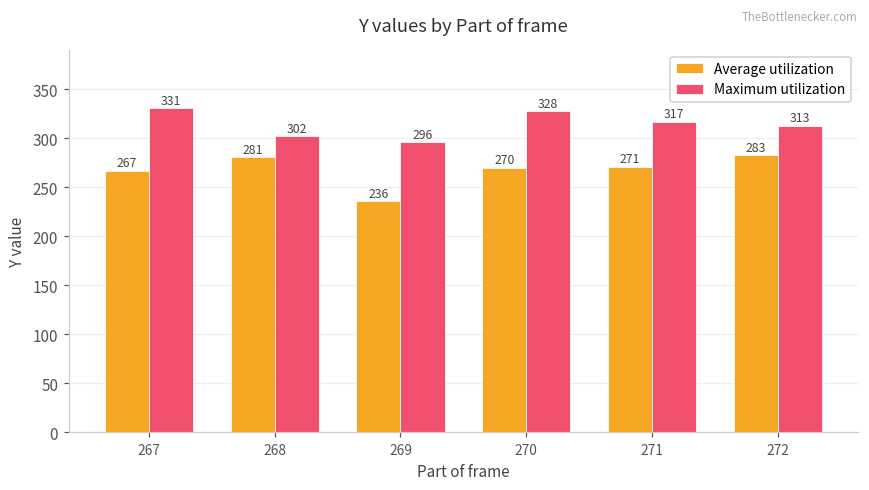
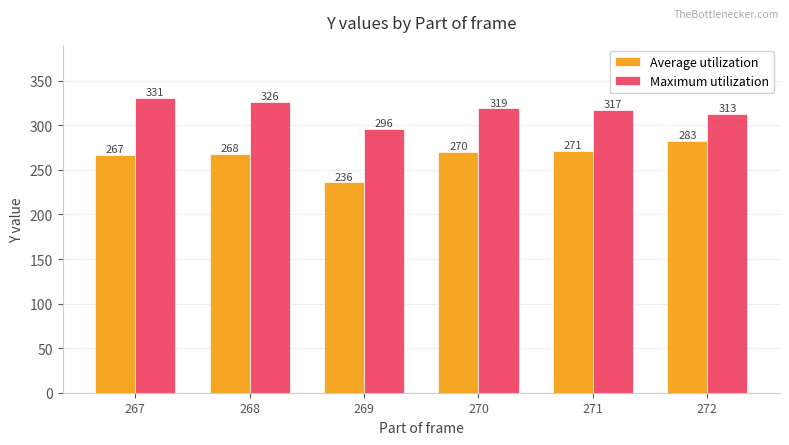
  {
    "Average utilization": {
      "267": 267,
-     "268": 281,
+     "268": 268,
      "269": 236,
      "270": 270,
      "271": 271,
      "272": 283
    },
    "Maximum utilization": {
      "267": 331,
-     "268": 302,
+     "268": 326,
      "269": 296,
-     "270": 328,
+     "270": 319,
      "271": 317,
      "272": 313
    }
  }
